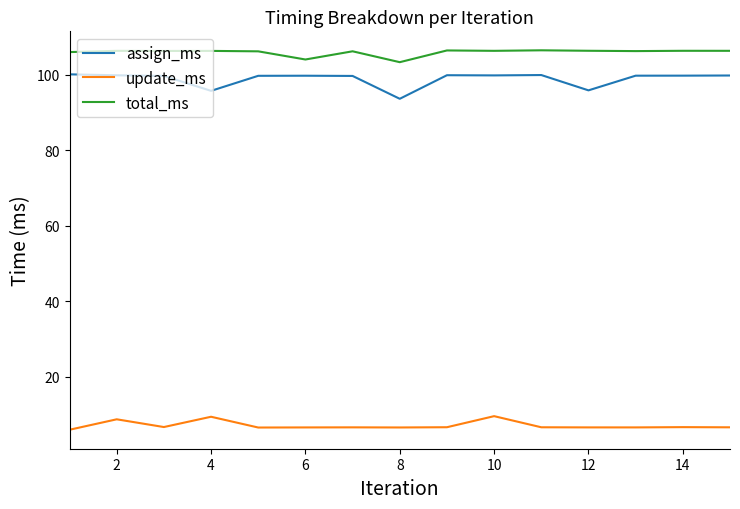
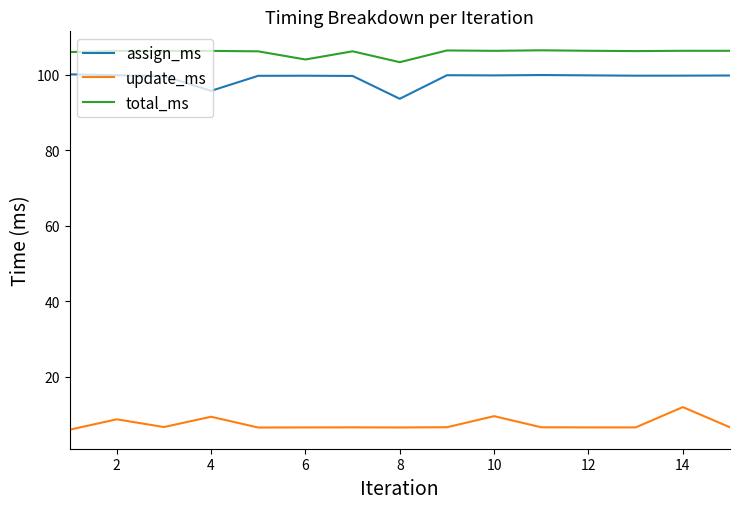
  {
    "assign_ms": {
      "6": 100,
      "8": 94,
      "10": 100,
-     "12": 96,
+     "12": 100,
      "14": 100
    },
    "update_ms": {
      "2": 9,
      "4": 9,
      "6": 7,
      "8": 7,
      "10": 10,
      "12": 7,
-     "14": 7
+     "14": 12
    },
    "total_ms": {
      "6": 104,
      "8": 103,
      "10": 106,
      "12": 106,
      "14": 106
    }
  }
